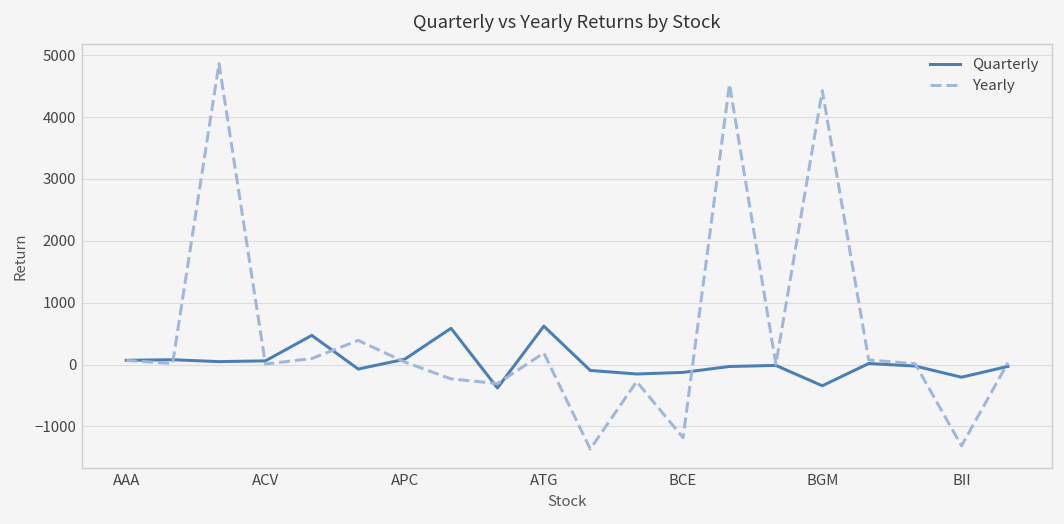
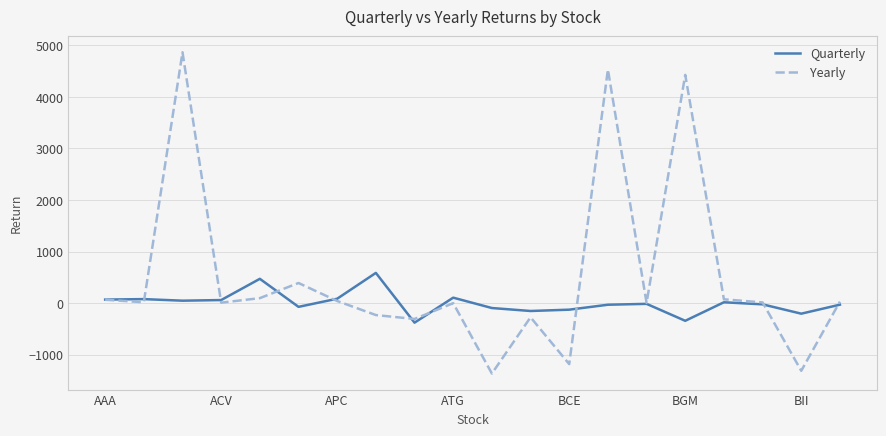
  {
    "Quarterly": {
      "ACV": 100,
-     "ATG": 600,
+     "ATG": 100,
      "BCE": -100,
      "BGM": -300,
      "BII": -200
    },
    "Yearly": {
      "ACV": 0,
-     "ATG": 200,
+     "ATG": 0,
      "BCE": -1200,
      "BGM": 4400,
      "BII": -1300
    }
  }
